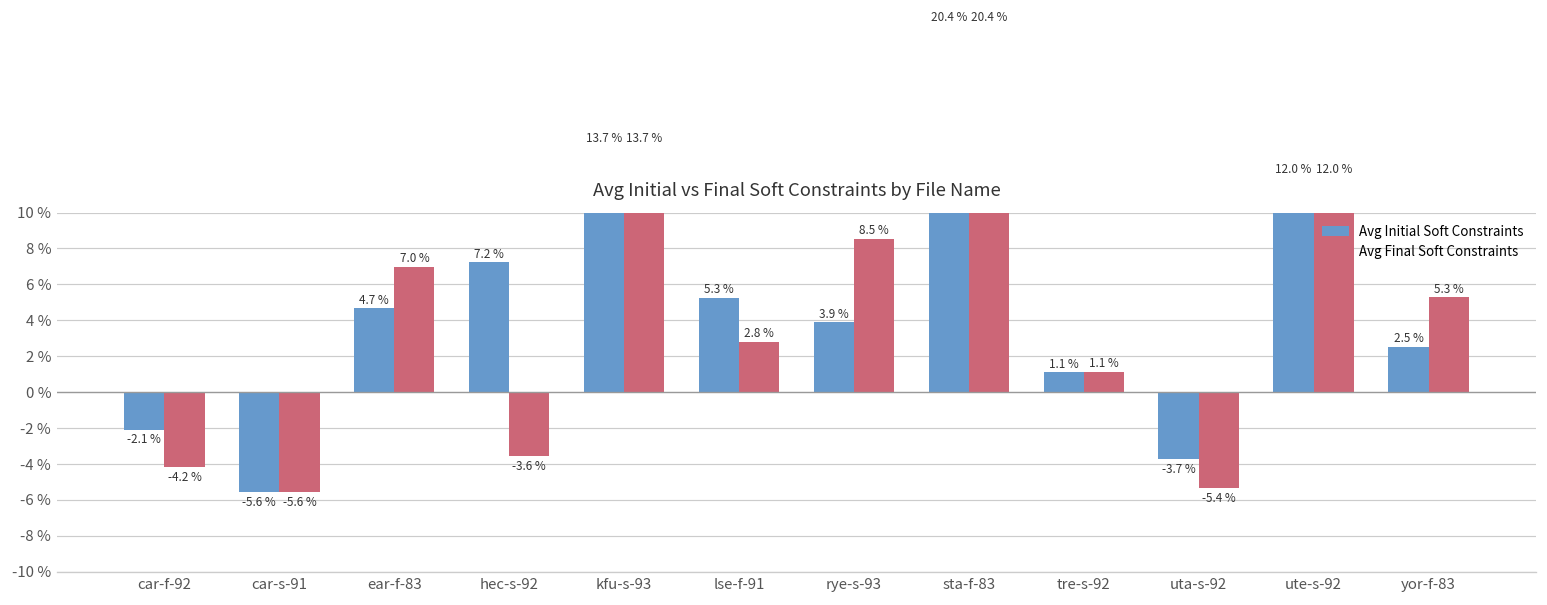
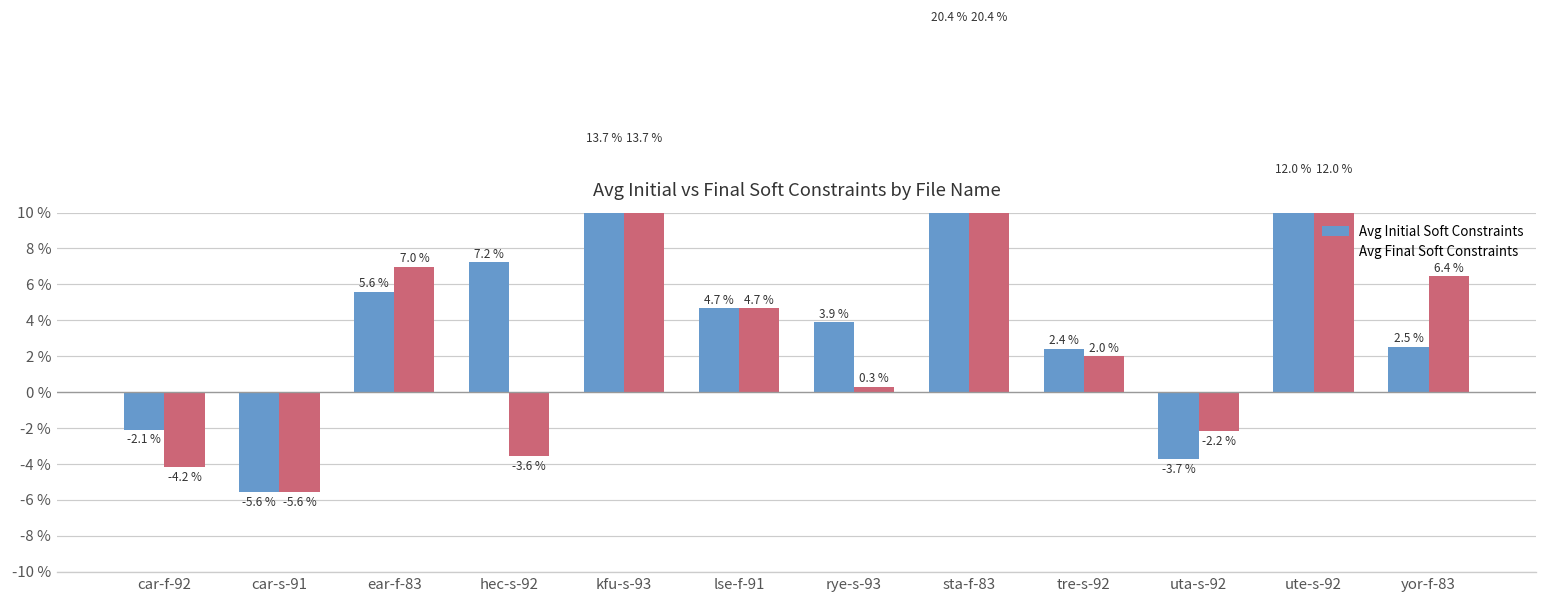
  {
    "Avg Initial Soft Constraints": {
      "car-f-92": "-2.1 %",
      "car-s-91": "-5.6 %",
-     "ear-f-83": "4.7 %",
+     "ear-f-83": "5.6 %",
      "hec-s-92": "7.2 %",
-     "lse-f-91": "5.3 %",
+     "lse-f-91": "4.7 %",
      "rye-s-93": "3.9 %",
-     "tre-s-92": "1.1 %",
+     "tre-s-92": "2.4 %",
      "uta-s-92": "-3.7 %",
      "yor-f-83": "2.5 %"
    },
    "Avg Final Soft Constraints": {
      "car-f-92": "-4.2 %",
      "car-s-91": "-5.6 %",
      "ear-f-83": "7.0 %",
      "hec-s-92": "-3.6 %",
-     "lse-f-91": "2.8 %",
-     "rye-s-93": "8.5 %",
-     "tre-s-92": "1.1 %",
-     "uta-s-92": "-5.4 %",
-     "yor-f-83": "5.3 %"
+     "lse-f-91": "4.7 %",
+     "rye-s-93": "0.3 %",
+     "tre-s-92": "2.0 %",
+     "uta-s-92": "-2.2 %",
+     "yor-f-83": "6.4 %"
    }
  }
